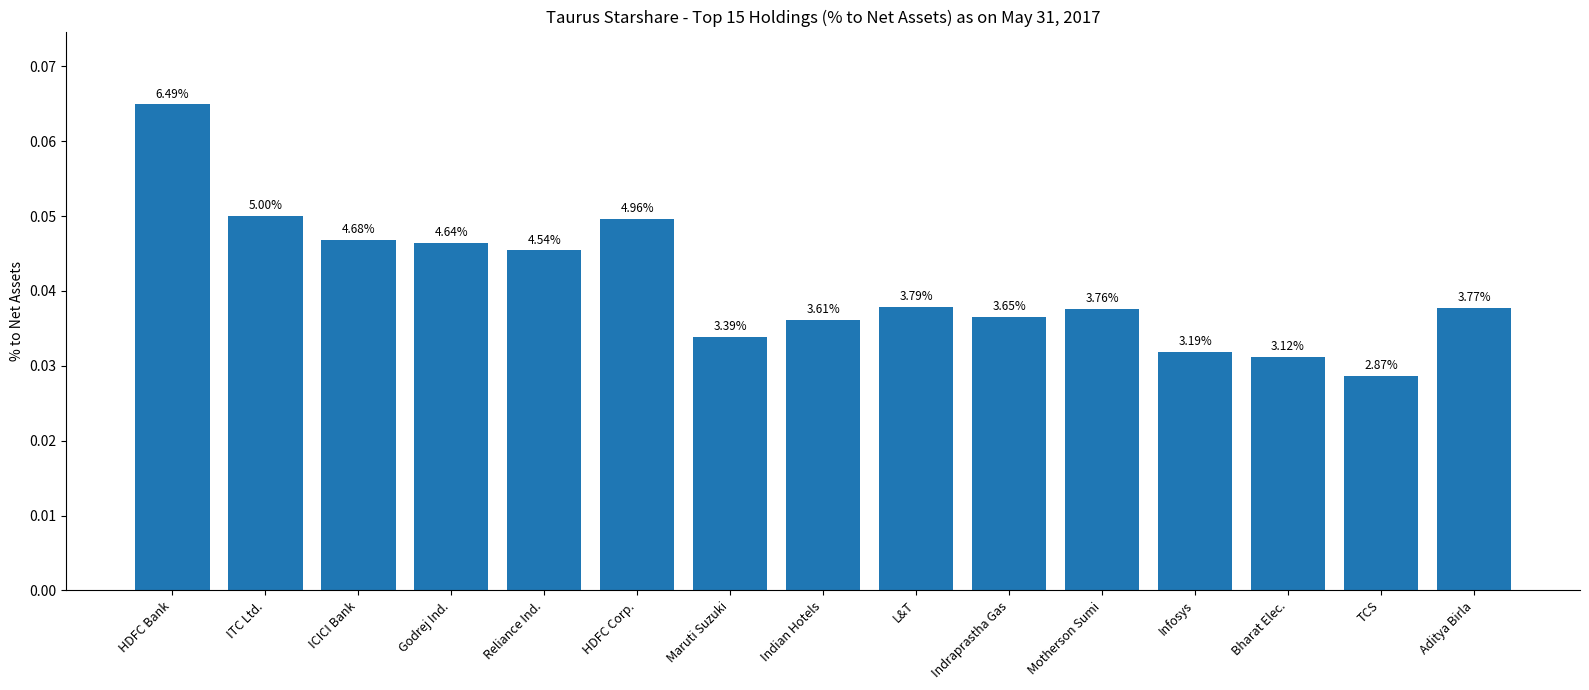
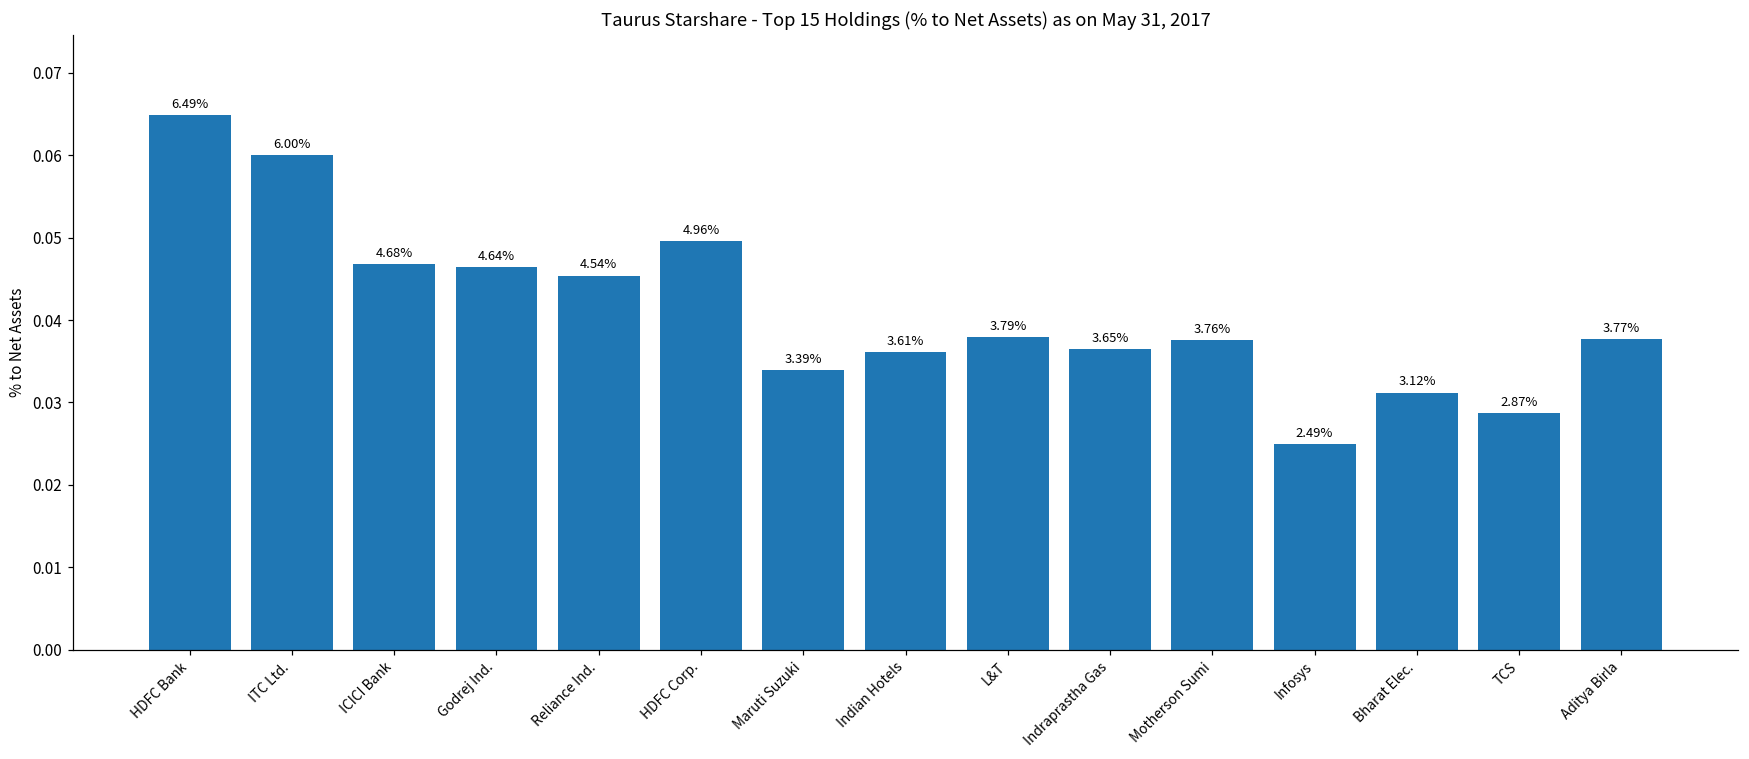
  {
    "HDFC Bank": "6.49%",
-   "ITC Ltd.": "5.00%",
+   "ITC Ltd.": "6.00%",
    "ICICI Bank": "4.68%",
    "Godrej Ind.": "4.64%",
    "Reliance Ind.": "4.54%",
    "HDFC Corp.": "4.96%",
    "Maruti Suzuki": "3.39%",
    "Indian Hotels": "3.61%",
    "L&T": "3.79%",
    "Indraprastha Gas": "3.65%",
    "Motherson Sumi": "3.76%",
-   "Infosys": "3.19%",
+   "Infosys": "2.49%",
    "Bharat Elec.": "3.12%",
    "TCS": "2.87%",
    "Aditya Birla": "3.77%"
  }
